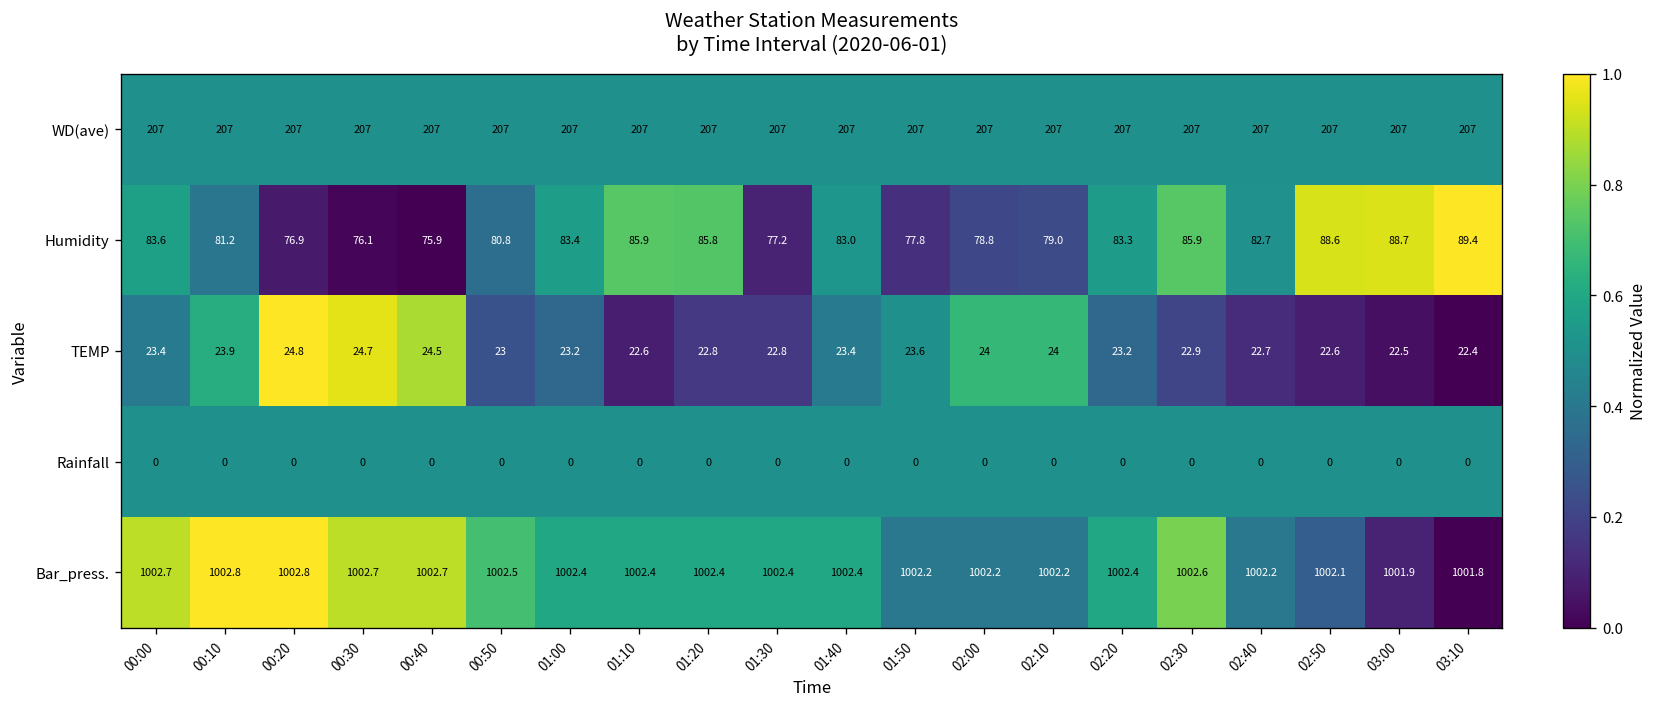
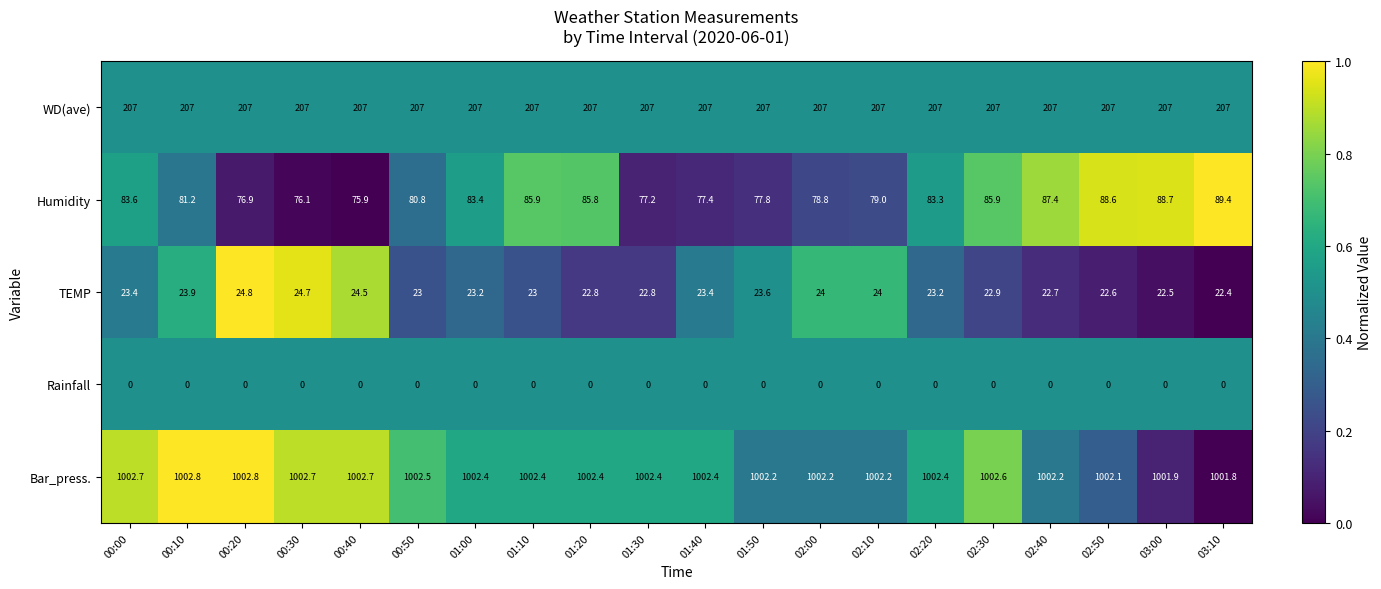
  {
    "WD(ave)": {
      "00:00": 207,
      "00:10": 207,
      "00:20": 207,
      "00:30": 207,
      "00:40": 207,
      "00:50": 207,
      "01:00": 207,
      "01:10": 207,
      "01:20": 207,
      "01:30": 207,
      "01:40": 207,
      "01:50": 207,
      "02:00": 207,
      "02:10": 207,
      "02:20": 207,
      "02:30": 207,
      "02:40": 207,
      "02:50": 207,
      "03:00": 207,
      "03:10": 207
    },
    "Humidity": {
      "00:00": 83.6,
      "00:10": 81.2,
      "00:20": 76.9,
      "00:30": 76.1,
      "00:40": 75.9,
      "00:50": 80.8,
      "01:00": 83.4,
      "01:10": 85.9,
      "01:20": 85.8,
      "01:30": 77.2,
-     "01:40": 83.0,
+     "01:40": 77.4,
      "01:50": 77.8,
      "02:00": 78.8,
      "02:10": 79.0,
      "02:20": 83.3,
      "02:30": 85.9,
-     "02:40": 82.7,
+     "02:40": 87.4,
      "02:50": 88.6,
      "03:00": 88.7,
      "03:10": 89.4
    },
    "TEMP": {
      "00:00": 23.4,
      "00:10": 23.9,
      "00:20": 24.8,
      "00:30": 24.7,
      "00:40": 24.5,
      "00:50": 23,
      "01:00": 23.2,
-     "01:10": 22.6,
+     "01:10": 23,
      "01:20": 22.8,
      "01:30": 22.8,
      "01:40": 23.4,
      "01:50": 23.6,
      "02:00": 24,
      "02:10": 24,
      "02:20": 23.2,
      "02:30": 22.9,
      "02:40": 22.7,
      "02:50": 22.6,
      "03:00": 22.5,
      "03:10": 22.4
    },
    "Rainfall": {
      "00:00": 0,
      "00:10": 0,
      "00:20": 0,
      "00:30": 0,
      "00:40": 0,
      "00:50": 0,
      "01:00": 0,
      "01:10": 0,
      "01:20": 0,
      "01:30": 0,
      "01:40": 0,
      "01:50": 0,
      "02:00": 0,
      "02:10": 0,
      "02:20": 0,
      "02:30": 0,
      "02:40": 0,
      "02:50": 0,
      "03:00": 0,
      "03:10": 0
    },
    "Bar_press.": {
      "00:00": 1002.7,
      "00:10": 1002.8,
      "00:20": 1002.8,
      "00:30": 1002.7,
      "00:40": 1002.7,
      "00:50": 1002.5,
      "01:00": 1002.4,
      "01:10": 1002.4,
      "01:20": 1002.4,
      "01:30": 1002.4,
      "01:40": 1002.4,
      "01:50": 1002.2,
      "02:00": 1002.2,
      "02:10": 1002.2,
      "02:20": 1002.4,
      "02:30": 1002.6,
      "02:40": 1002.2,
      "02:50": 1002.1,
      "03:00": 1001.9,
      "03:10": 1001.8
    }
  }
